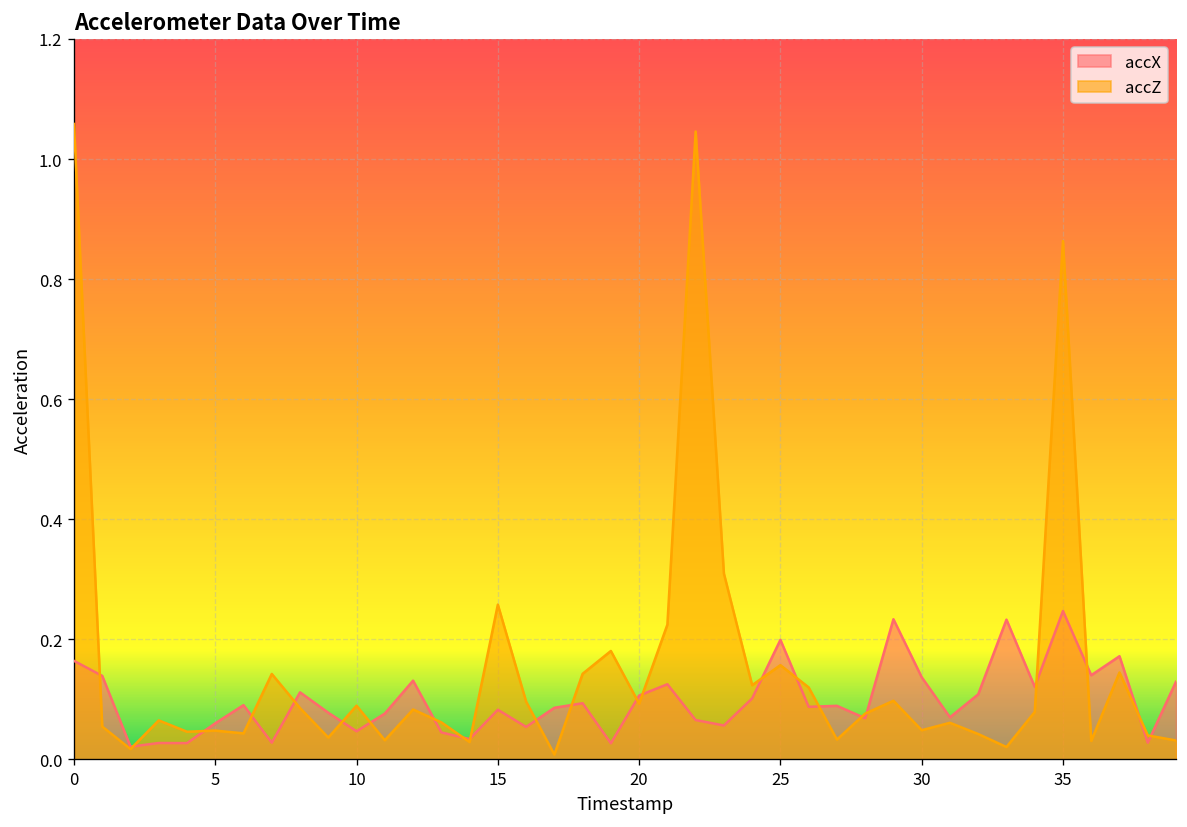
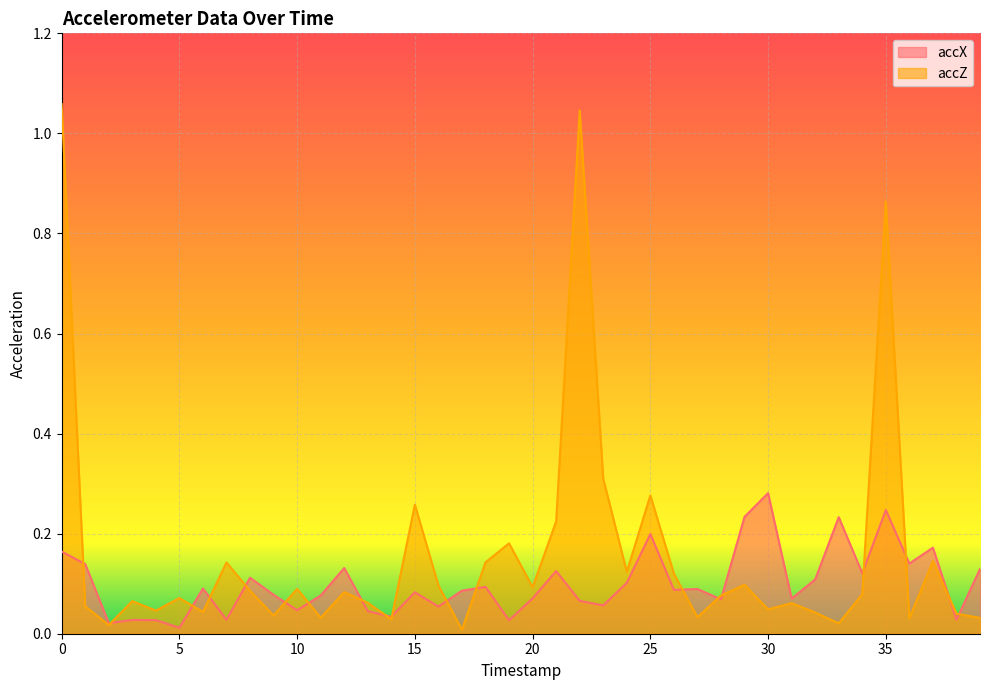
  {
    "accX": {
      "0": 0.16,
-     "5": 0.06,
+     "5": 0.01,
      "10": 0.05,
      "15": 0.08,
-     "20": 0.11,
+     "20": 0.07,
      "25": 0.20,
-     "30": 0.14,
+     "30": 0.28,
      "35": 0.25
    },
    "accZ": {
      "0": 1.06,
-     "5": 0.05,
+     "5": 0.07,
      "10": 0.09,
      "15": 0.26,
      "20": 0.09,
-     "25": 0.16,
+     "25": 0.28,
      "30": 0.05,
      "35": 0.86
    }
  }
